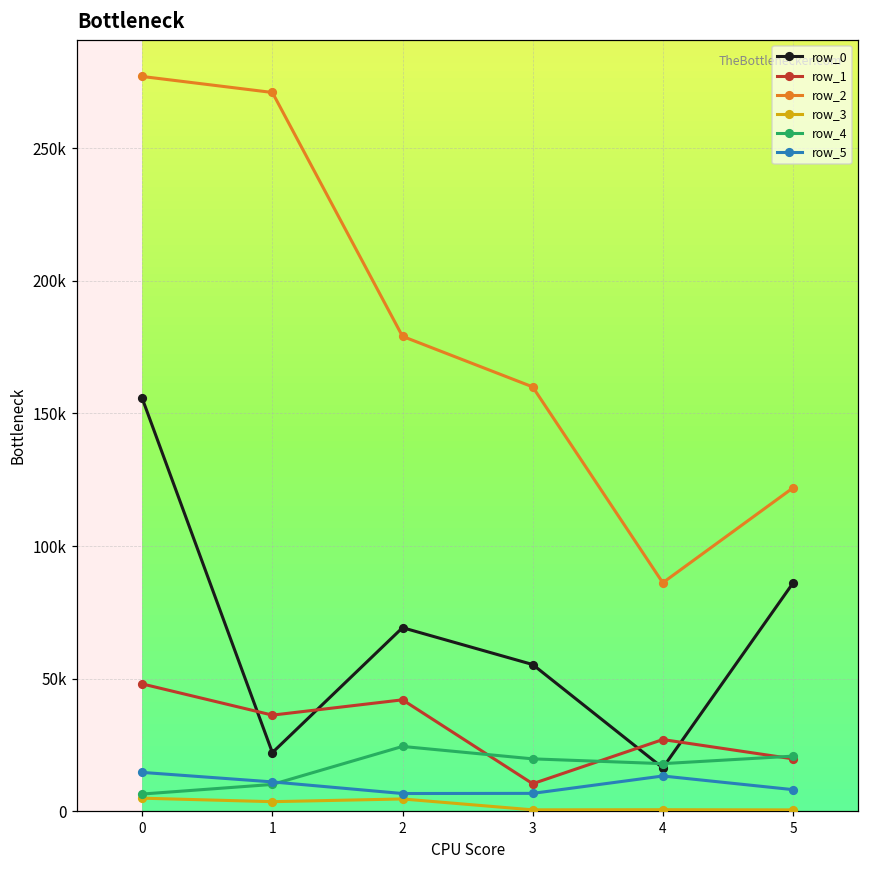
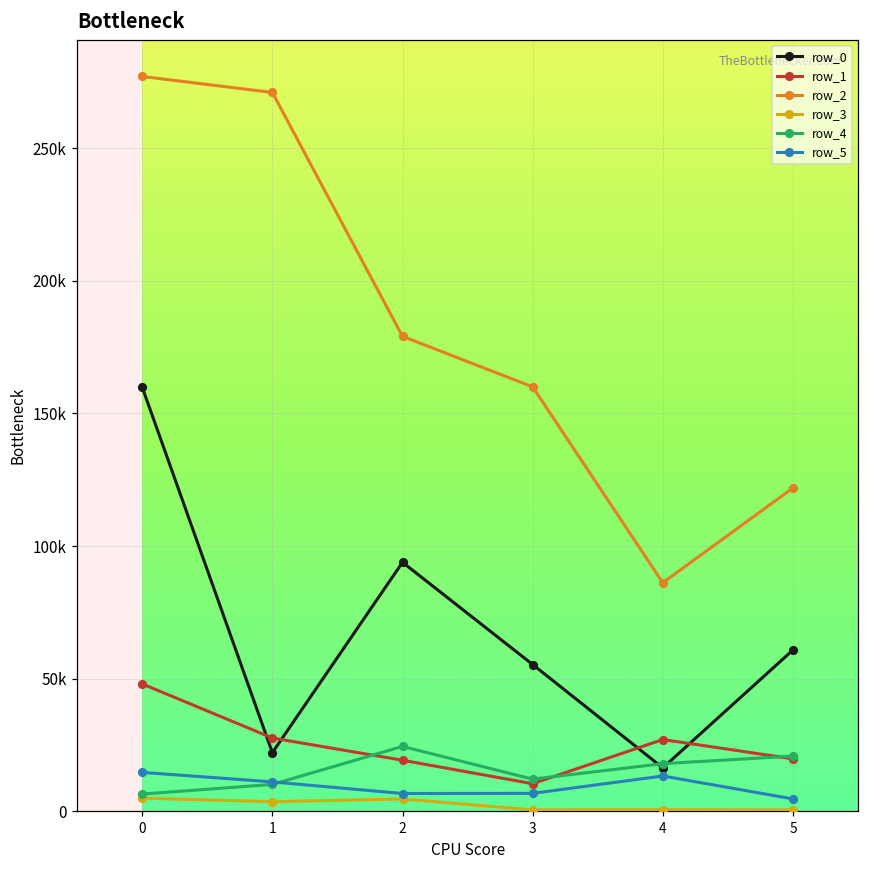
  {
    "row_0": {
-     "0": 156000,
+     "0": 160000,
      "1": 22000,
-     "2": 69000,
+     "2": 94000,
      "3": 55000,
      "4": 16000,
-     "5": 86000
+     "5": 61000
    },
    "row_1": {
      "0": 48000,
-     "1": 36000,
-     "2": 42000,
+     "1": 28000,
+     "2": 19000,
      "3": 10000,
      "4": 27000
    },
    "row_4": {
      "0": 7000,
      "2": 25000,
-     "3": 20000,
+     "3": 12000,
      "4": 18000
    },
    "row_5": {
      "0": 15000,
      "2": 7000,
      "3": 7000,
      "4": 13000,
-     "5": 8000
+     "5": 5000
    }
  }
